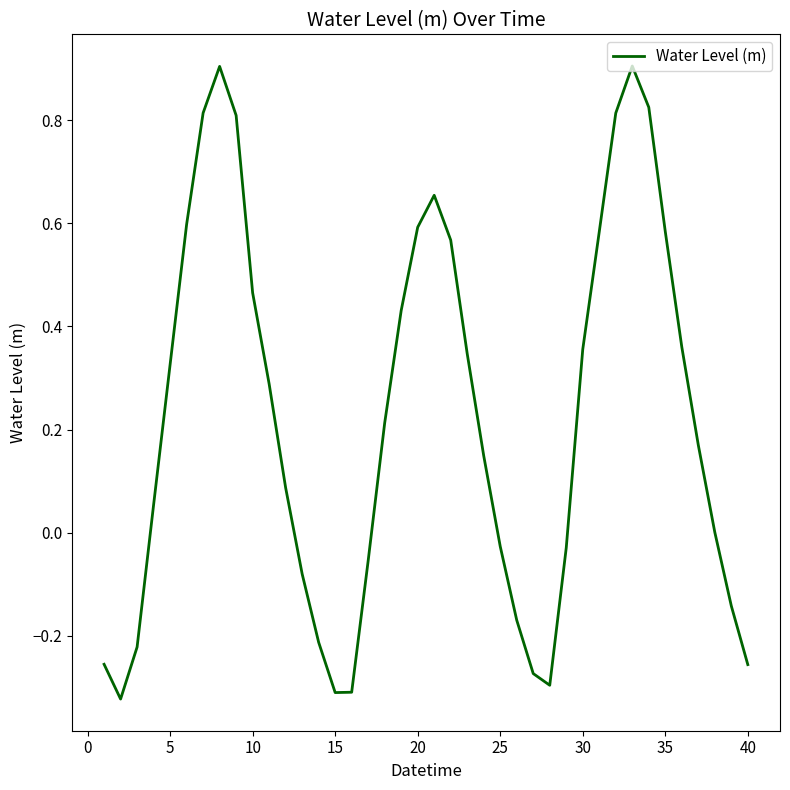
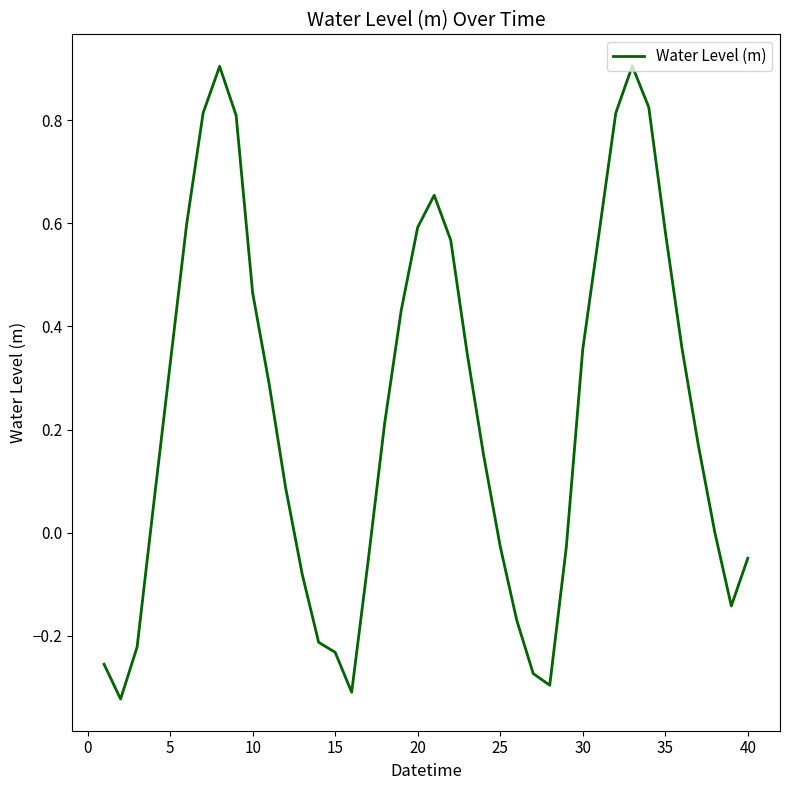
  {
    "5": 0.33,
    "10": 0.47,
-   "15": -0.31,
+   "15": -0.23,
    "20": 0.59,
    "25": -0.03,
    "30": 0.36,
    "35": 0.58,
-   "40": -0.26
+   "40": -0.05
  }
